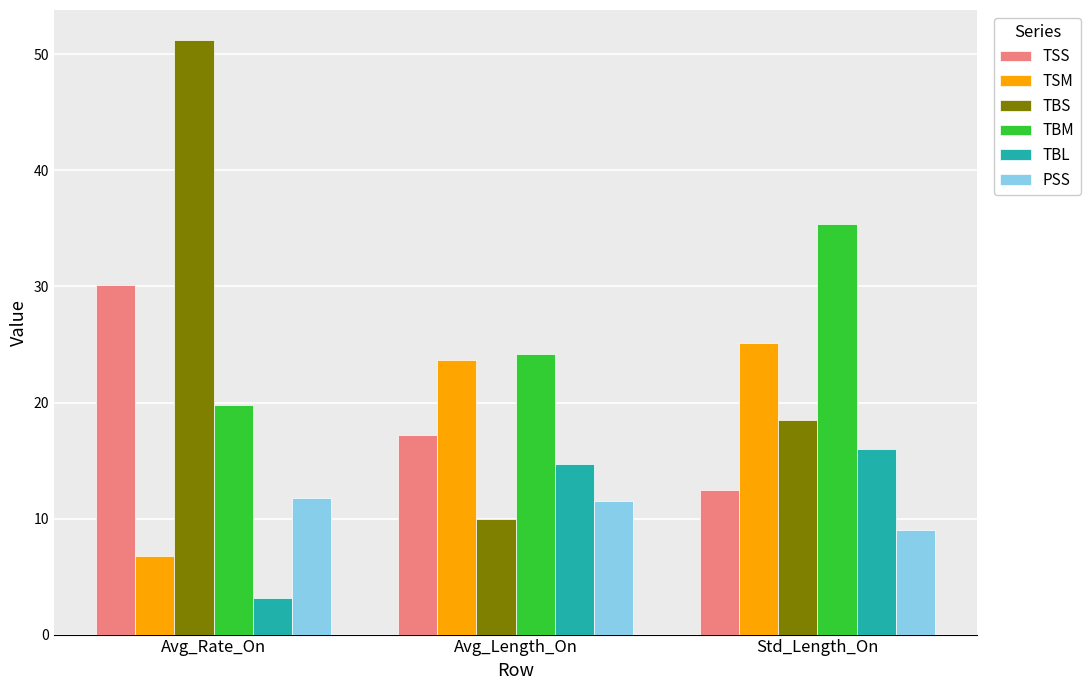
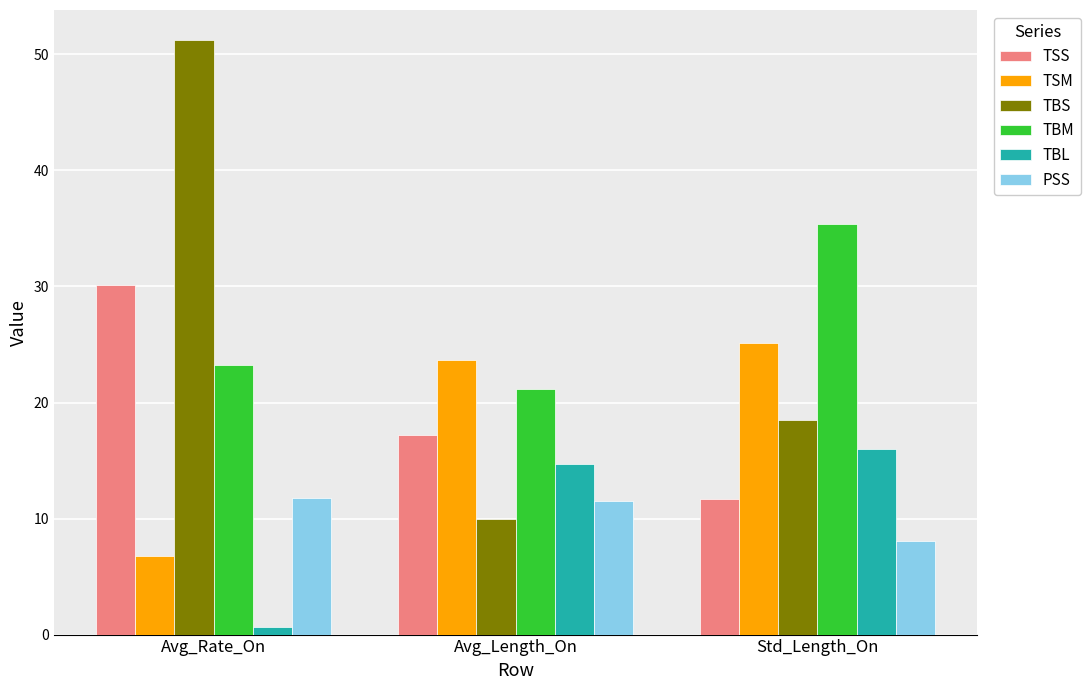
  {
    "TSS": {
      "Avg_Rate_On": 30.1,
      "Avg_Length_On": 17.2,
-     "Std_Length_On": 12.5
+     "Std_Length_On": 11.7
    },
    "TSM": {
      "Avg_Rate_On": 6.8,
      "Avg_Length_On": 23.6,
      "Std_Length_On": 25.1
    },
    "TBS": {
      "Avg_Rate_On": 51.3,
      "Avg_Length_On": 10.0,
      "Std_Length_On": 18.5
    },
    "TBM": {
-     "Avg_Rate_On": 19.8,
-     "Avg_Length_On": 24.2,
+     "Avg_Rate_On": 23.2,
+     "Avg_Length_On": 21.2,
      "Std_Length_On": 35.4
    },
    "TBL": {
-     "Avg_Rate_On": 3.1,
+     "Avg_Rate_On": 0.7,
      "Avg_Length_On": 14.7,
      "Std_Length_On": 16.0
    },
    "PSS": {
      "Avg_Rate_On": 11.8,
      "Avg_Length_On": 11.5,
-     "Std_Length_On": 9.0
+     "Std_Length_On": 8.1
    }
  }
